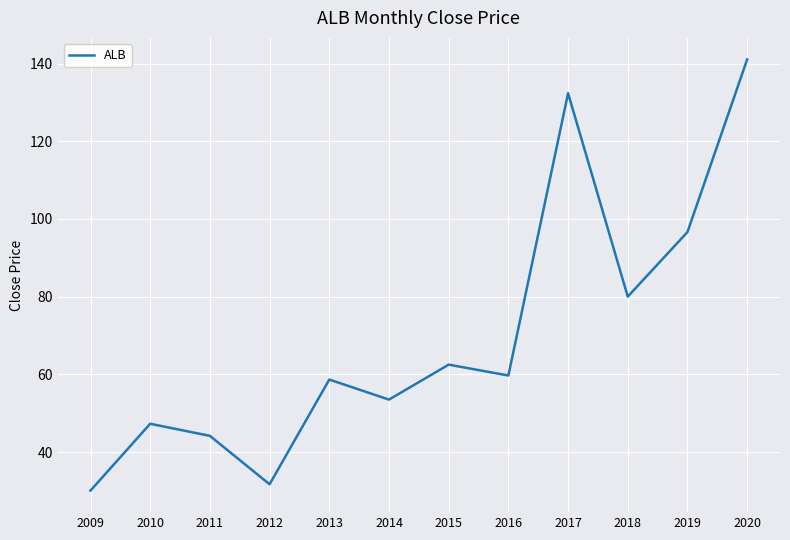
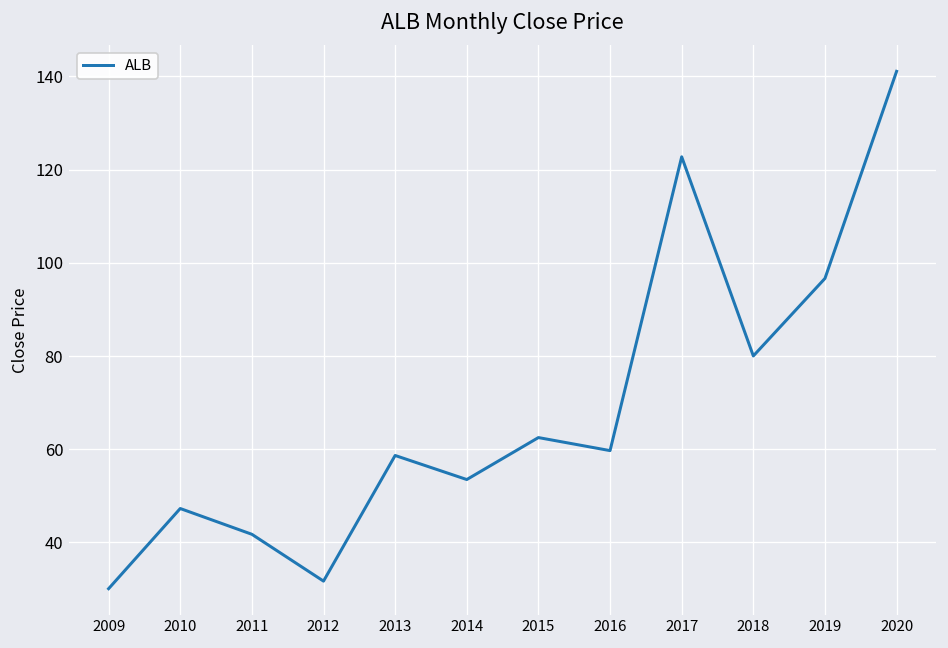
  {
    "2009": 30,
    "2010": 47,
-   "2011": 44,
+   "2011": 42,
    "2012": 32,
    "2013": 59,
    "2014": 54,
    "2015": 63,
    "2016": 60,
-   "2017": 132,
+   "2017": 123,
    "2018": 80,
    "2019": 97,
    "2020": 141
  }
